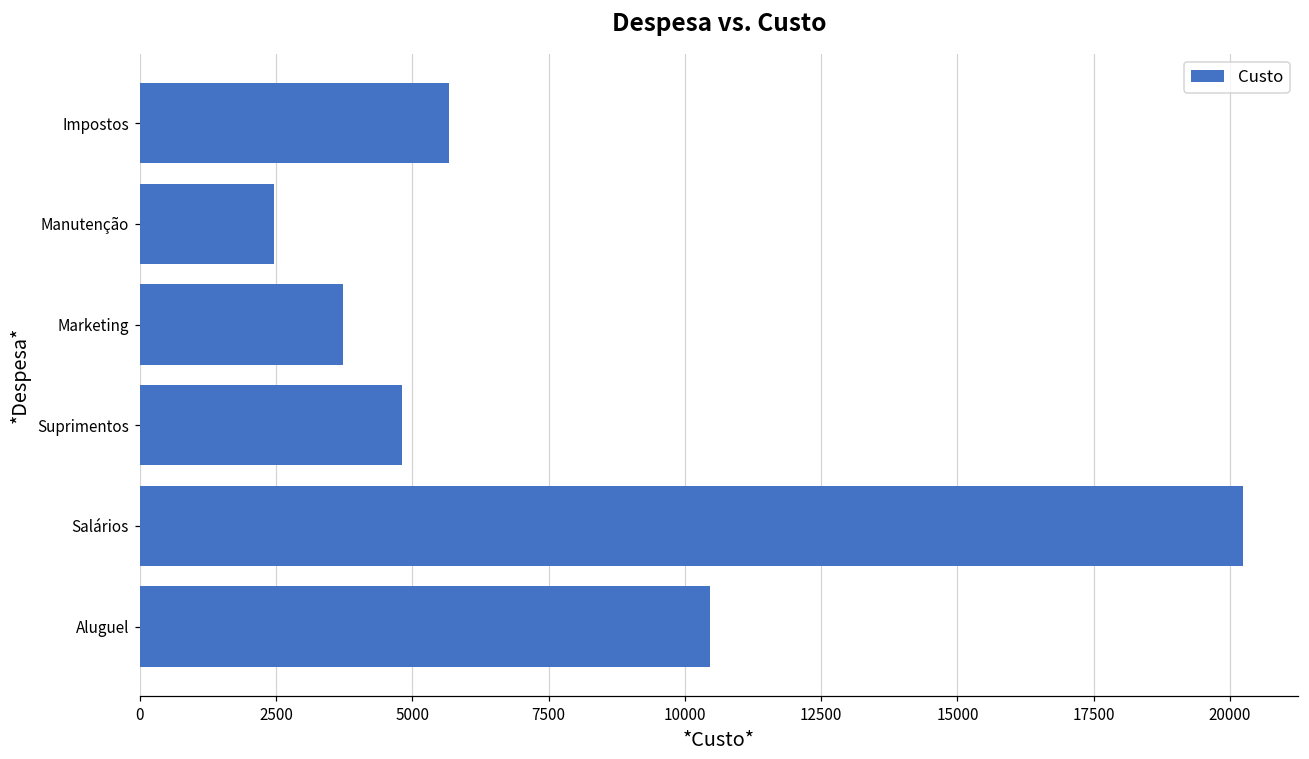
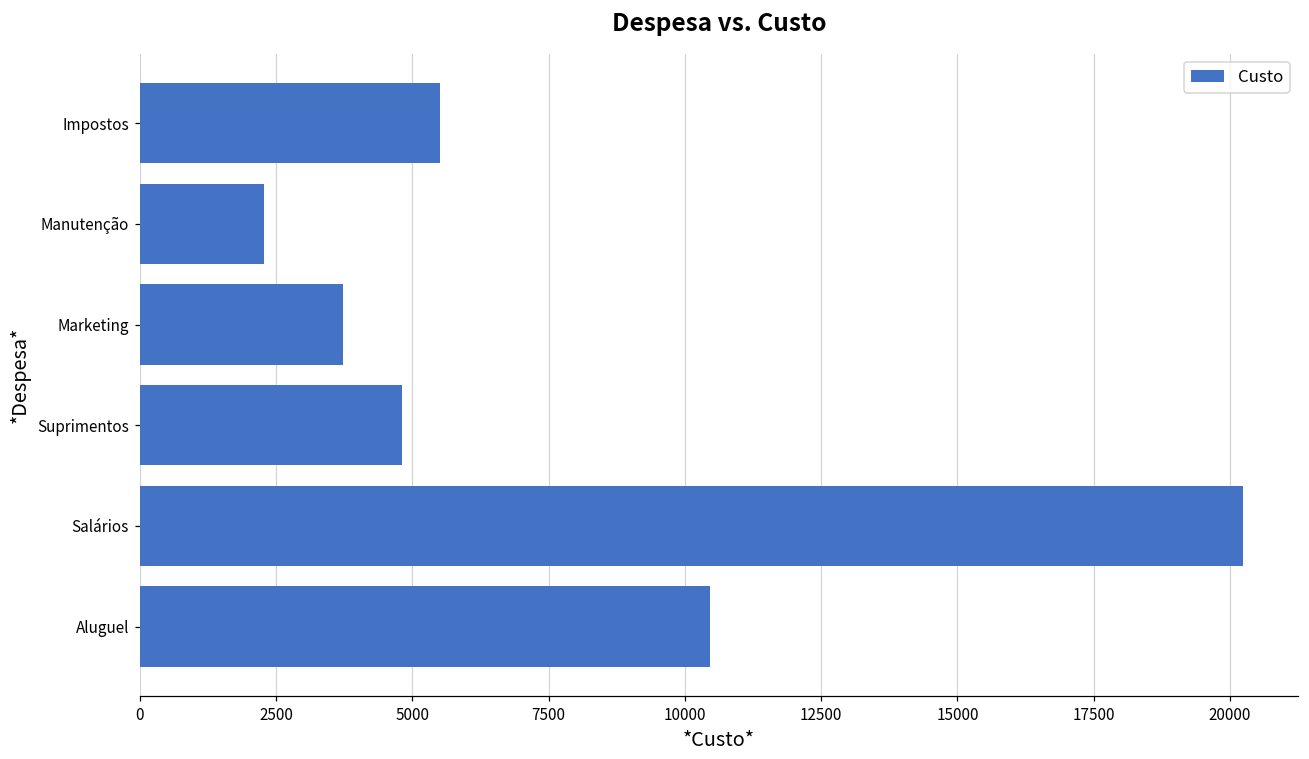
  {
-   "Impostos": 5700,
-   "Manutenção": 2500,
+   "Impostos": 5500,
+   "Manutenção": 2300,
    "Marketing": 3700,
    "Suprimentos": 4800,
    "Salários": 20200,
    "Aluguel": 10500
  }
